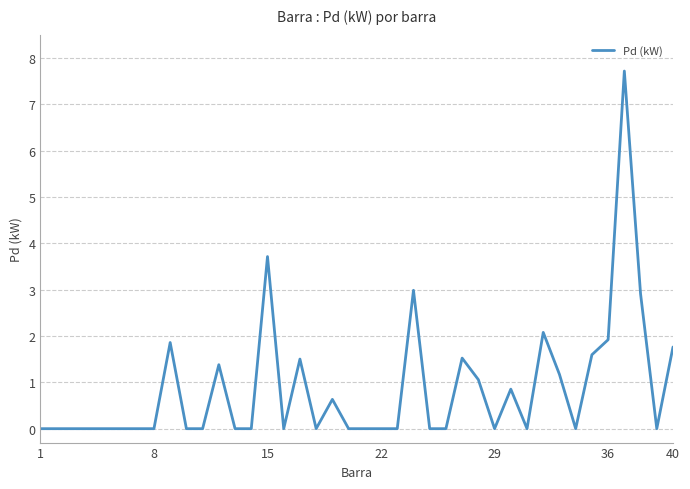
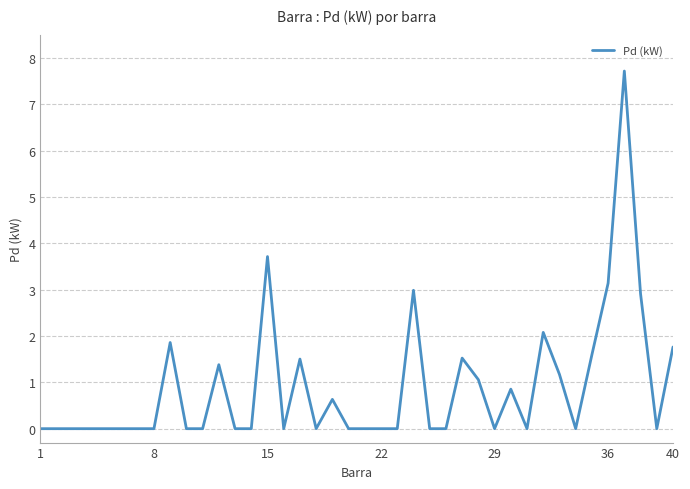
  {
    "1": 0.0,
    "8": 0.0,
    "15": 3.7,
    "22": 0.0,
    "29": 0.0,
-   "36": 1.9,
+   "36": 3.1,
    "40": 1.8
  }
